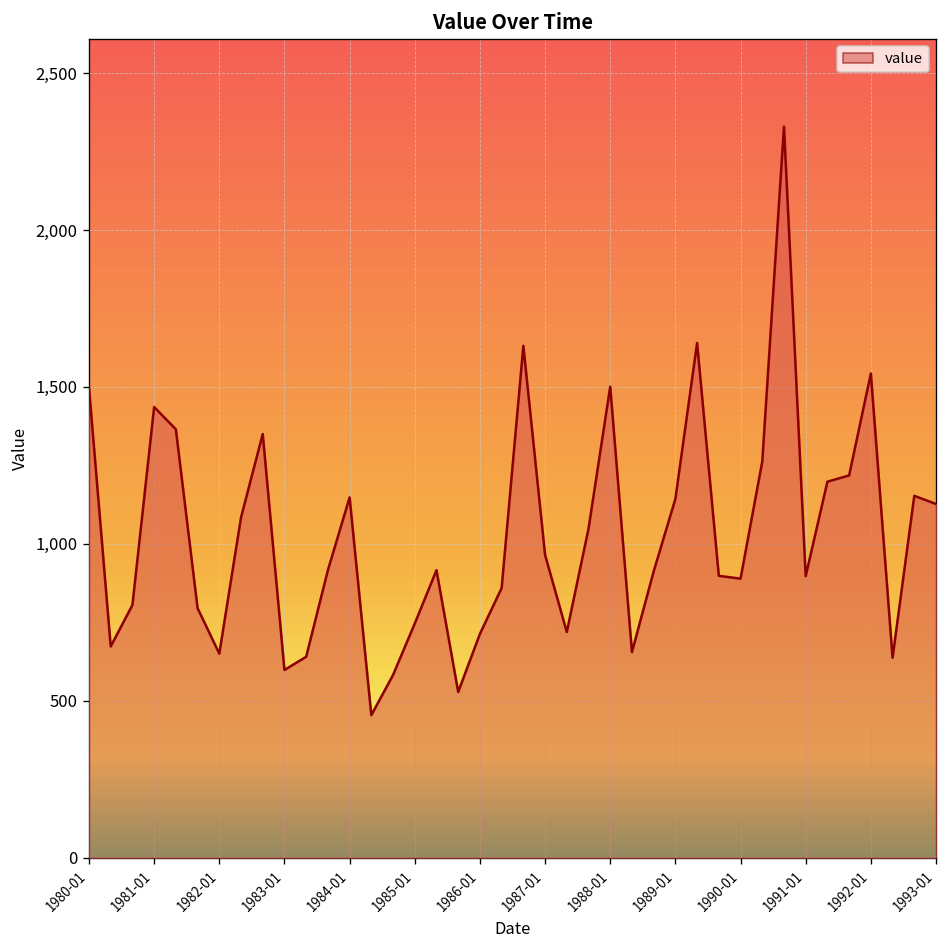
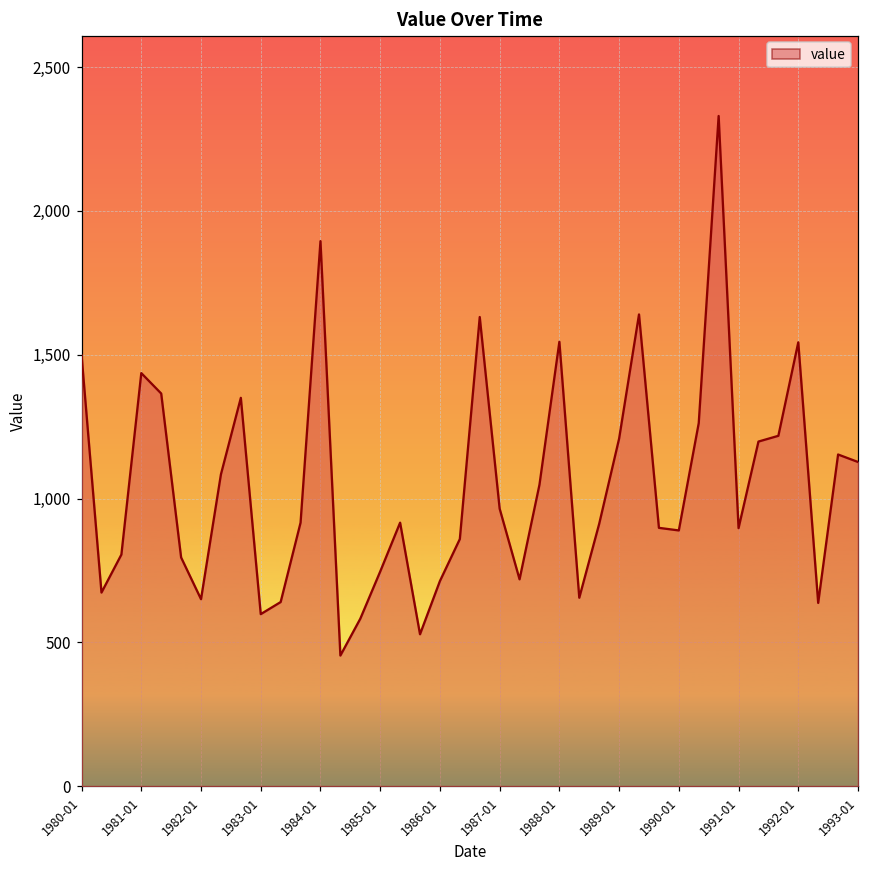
  {
    "1980-01": "1,500",
    "1981-01": "1,440",
    "1982-01": "650",
    "1983-01": "600",
-   "1984-01": "1,150",
+   "1984-01": "1,890",
    "1985-01": "750",
    "1986-01": "710",
    "1987-01": "960",
-   "1988-01": "1,500",
-   "1989-01": "1,140",
+   "1988-01": "1,550",
+   "1989-01": "1,210",
    "1990-01": "890",
    "1991-01": "900",
    "1992-01": "1,540",
    "1993-01": "1,130"
  }
